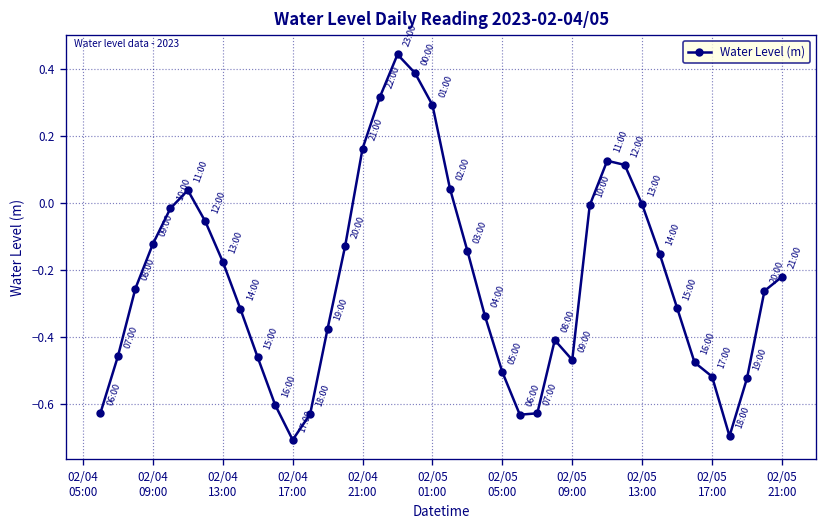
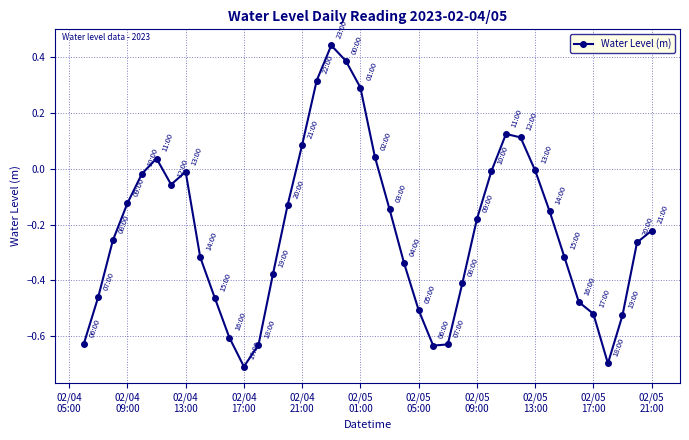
  {
-   "02/04 13:00": -0.18,
+   "02/04 13:00": -0.01,
    "02/04 17:00": -0.71,
-   "02/04 21:00": 0.16,
-   "02/05 09:00": -0.47
+   "02/04 21:00": 0.09,
+   "02/05 09:00": -0.18
  }
